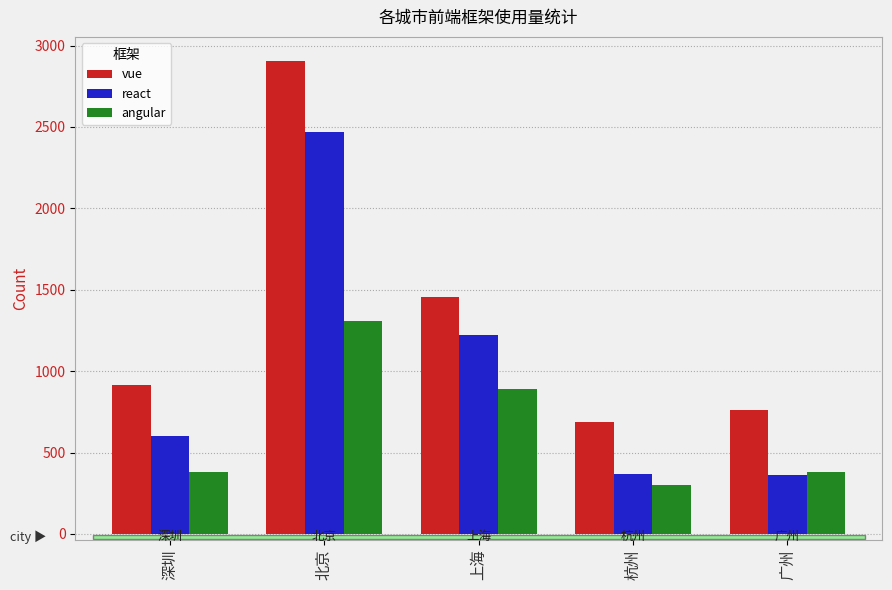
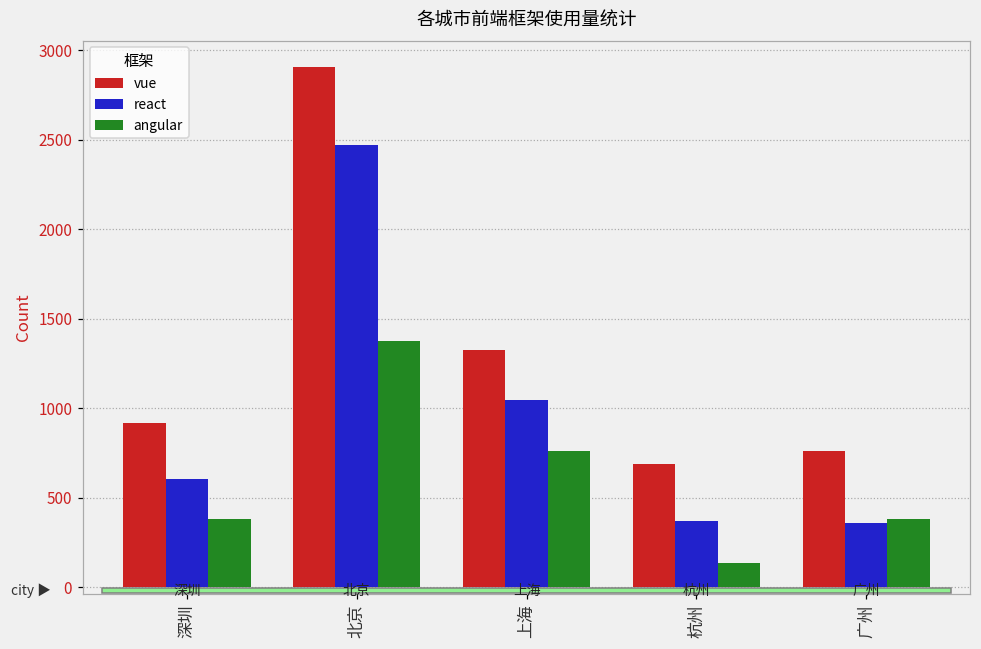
  {
    "vue": {
      "深圳": 920,
      "北京": 2910,
-     "上海": 1460,
+     "上海": 1330,
      "杭州": 690,
      "广州": 760
    },
    "react": {
      "深圳": 600,
      "北京": 2470,
-     "上海": 1220,
+     "上海": 1050,
      "杭州": 370,
      "广州": 360
    },
    "angular": {
      "深圳": 380,
-     "北京": 1310,
-     "上海": 890,
-     "杭州": 300,
+     "北京": 1380,
+     "上海": 760,
+     "杭州": 140,
      "广州": 380
    }
  }
